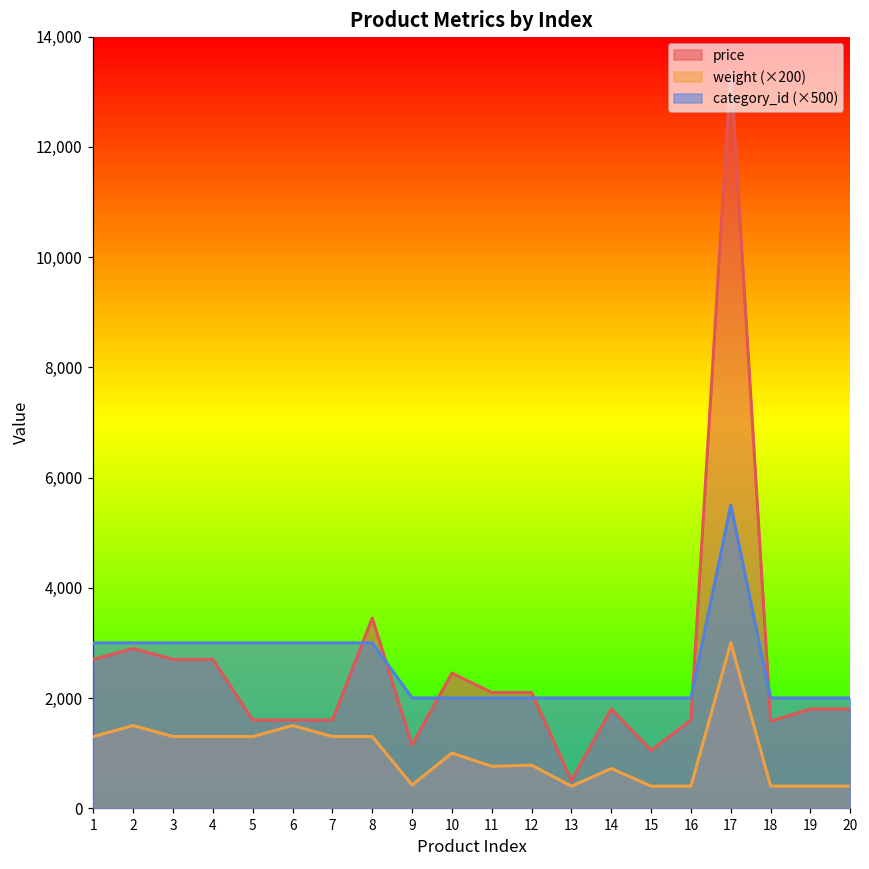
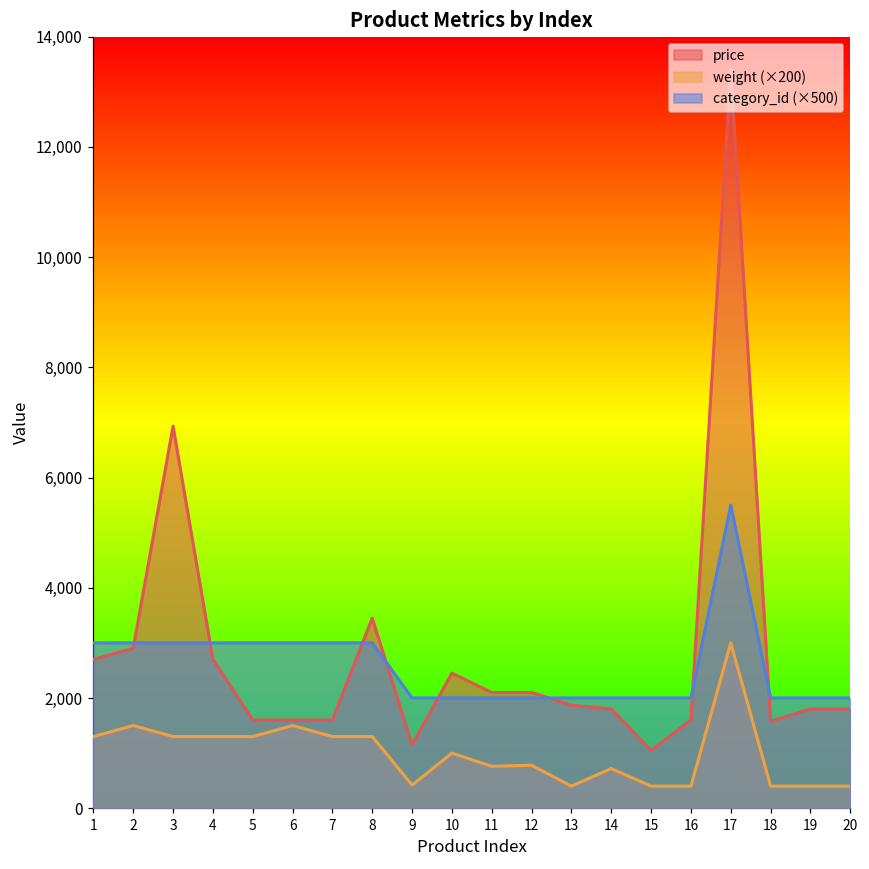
  {
    "price": {
      "1": "2,700",
      "2": "2,900",
-     "3": "2,700",
+     "3": "6,900",
      "4": "2,700",
      "5": "1,600",
      "6": "1,600",
      "7": "1,600",
      "8": "3,400",
      "9": "1,200",
      "10": "2,500",
      "11": "2,100",
      "12": "2,100",
-     "13": "500",
+     "13": "1,900",
      "14": "1,800",
      "15": "1,100",
      "16": "1,600",
      "18": "1,600",
      "19": "1,800",
      "20": "1,800"
    },
    "weight (×200)": {
      "1": "1,300",
      "2": "1,500",
      "3": "1,300",
      "4": "1,300",
      "5": "1,300",
      "6": "1,500",
      "7": "1,300",
      "8": "1,300",
      "9": "400",
      "10": "1,000",
      "11": "800",
      "12": "800",
      "13": "400",
      "14": "700",
      "15": "400",
      "16": "400",
      "17": "3,000",
      "18": "400",
      "19": "400",
      "20": "400"
    },
    "category_id (×500)": {
      "1": "3,000",
      "2": "3,000",
      "3": "3,000",
      "4": "3,000",
      "5": "3,000",
      "6": "3,000",
      "7": "3,000",
      "8": "3,000",
      "9": "2,000",
      "10": "2,000",
      "11": "2,000",
      "12": "2,000",
      "13": "2,000",
      "14": "2,000",
      "15": "2,000",
      "16": "2,000",
      "17": "5,500",
      "18": "2,000",
      "19": "2,000",
      "20": "2,000"
    }
  }
